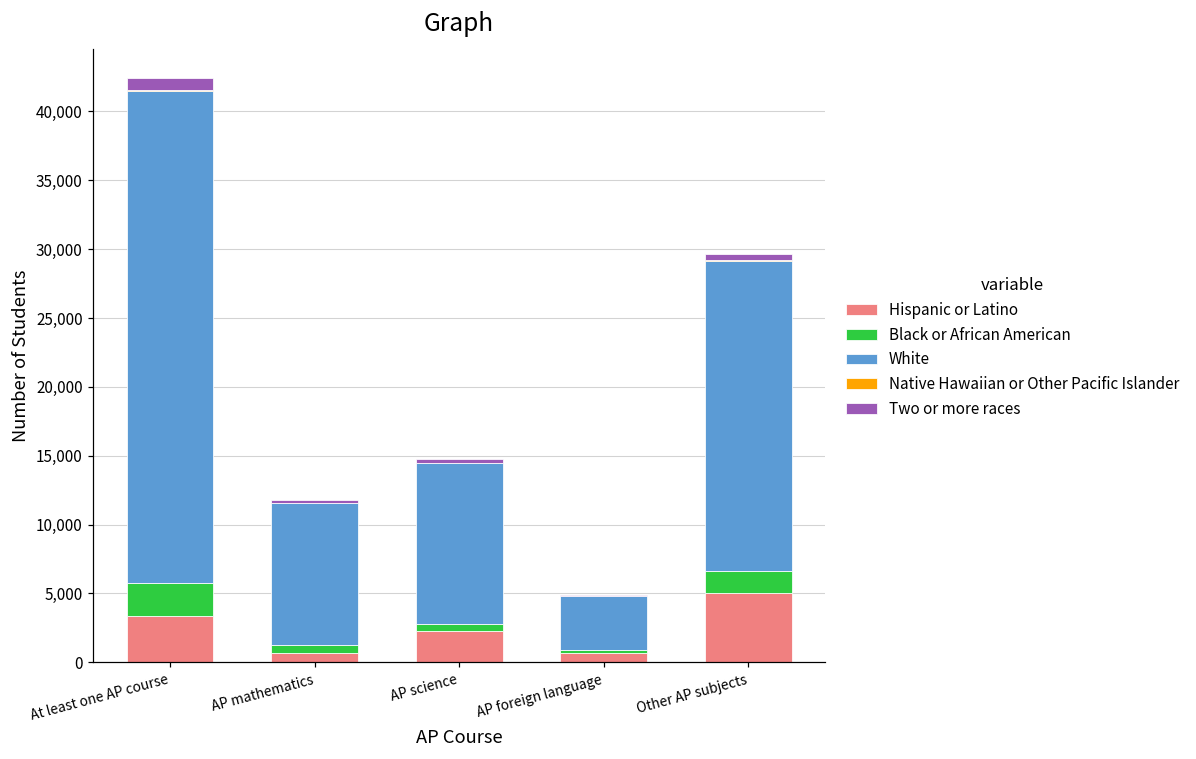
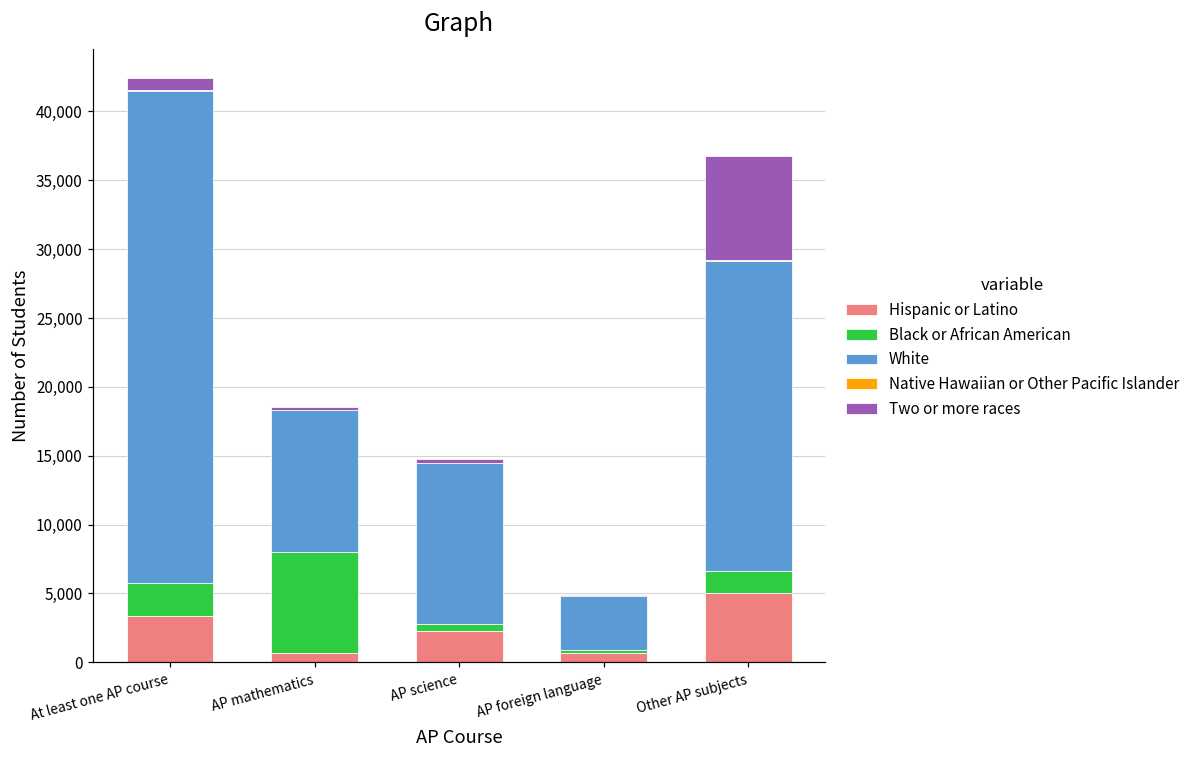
  {
    "Hispanic or Latino": {
      "At least one AP course": "3,400",
      "AP mathematics": "700",
      "AP science": "2,300",
      "AP foreign language": "700",
      "Other AP subjects": "5,000"
    },
    "Black or African American": {
      "At least one AP course": "2,400",
-     "AP mathematics": "600",
+     "AP mathematics": "7,400",
      "AP science": "500",
      "Other AP subjects": "1,600"
    },
    "White": {
      "At least one AP course": "35,700",
      "AP mathematics": "10,300",
      "AP science": "11,700",
      "AP foreign language": "3,900",
      "Other AP subjects": "22,600"
    },
    "Two or more races": {
      "At least one AP course": "900",
      "AP mathematics": "200",
      "AP science": "300",
-     "Other AP subjects": "500"
+     "Other AP subjects": "7,600"
    }
  }
